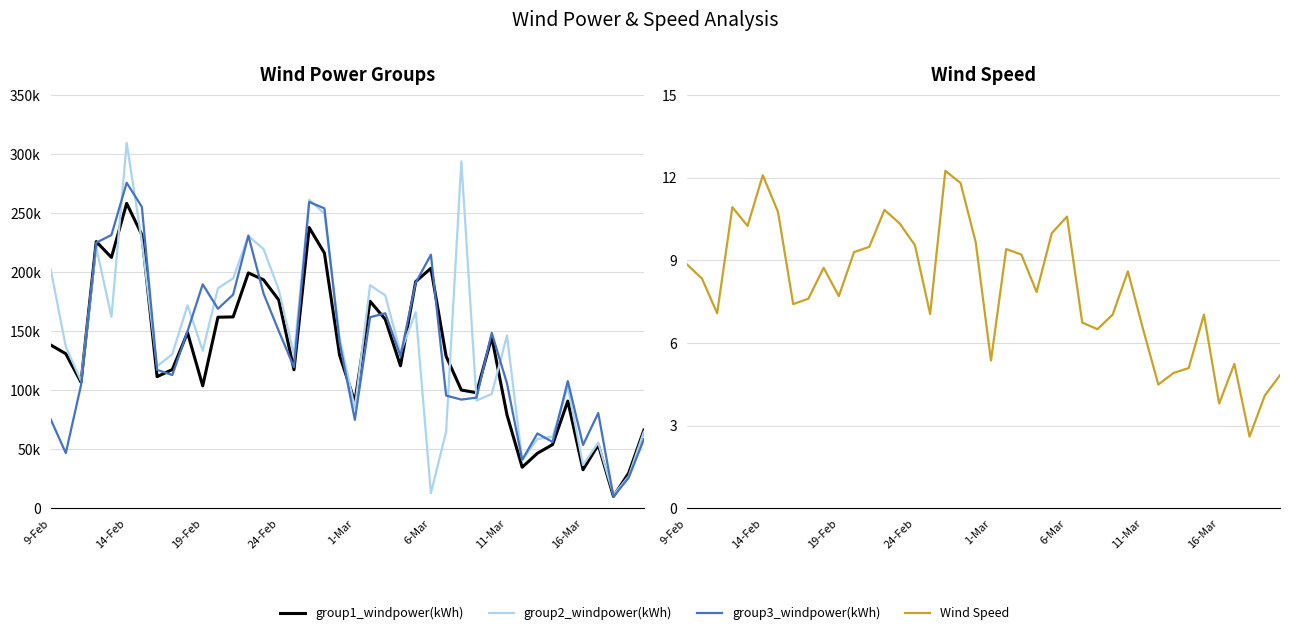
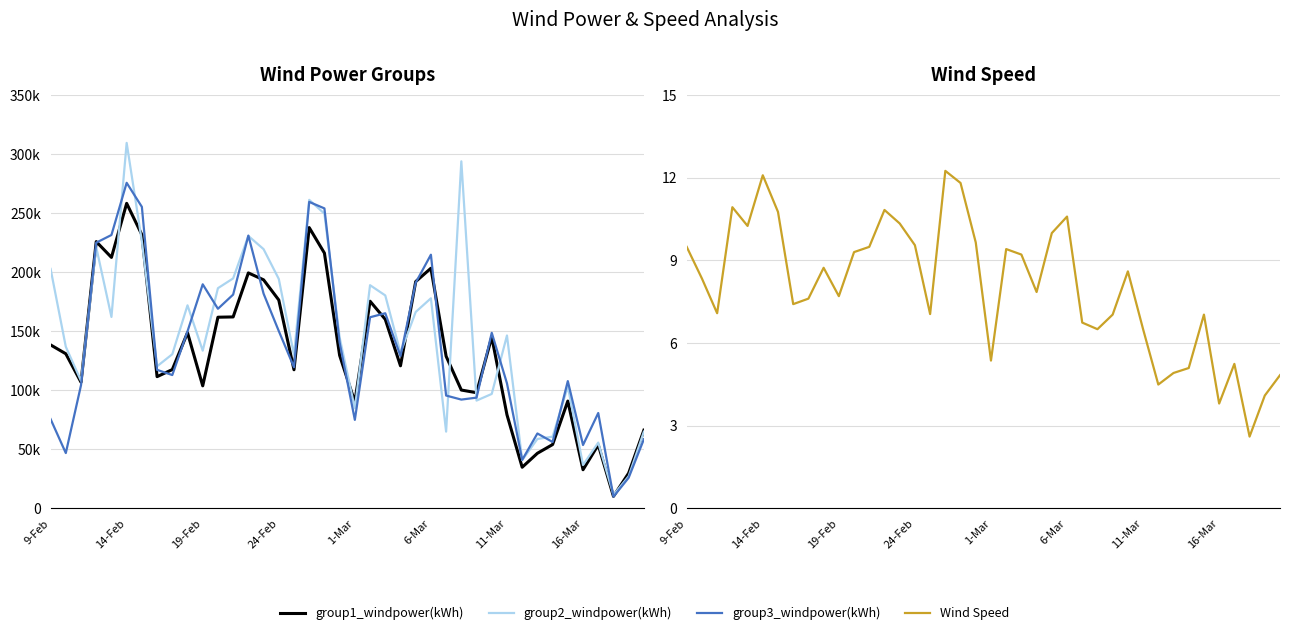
  {
    "Wind Power Groups": {
      "group1_windpower(kWh)": {
        "9-Feb": 138000,
        "14-Feb": 258000,
        "19-Feb": 104000,
        "24-Feb": 176000,
        "1-Mar": 90000,
        "6-Mar": 203000,
        "11-Mar": 79000,
        "16-Mar": 33000
      },
      "group2_windpower(kWh)": {
        "9-Feb": 203000,
        "14-Feb": 310000,
        "19-Feb": 133000,
-       "24-Feb": 185000,
+       "24-Feb": 194000,
        "1-Mar": 85000,
-       "6-Mar": 13000,
+       "6-Mar": 178000,
        "11-Mar": 146000,
        "16-Mar": 37000
      },
      "group3_windpower(kWh)": {
        "9-Feb": 75000,
        "14-Feb": 276000,
        "19-Feb": 190000,
        "24-Feb": 150000,
        "1-Mar": 75000,
        "6-Mar": 215000,
        "11-Mar": 106000,
        "16-Mar": 54000
      }
    },
    "Wind Speed": {
-     "9-Feb": 8.9,
+     "9-Feb": 9.5,
      "14-Feb": 12.1,
      "19-Feb": 7.7,
      "24-Feb": 9.6,
      "1-Mar": 5.4,
      "6-Mar": 10.6,
      "11-Mar": 6.5,
      "16-Mar": 3.8
    }
  }
